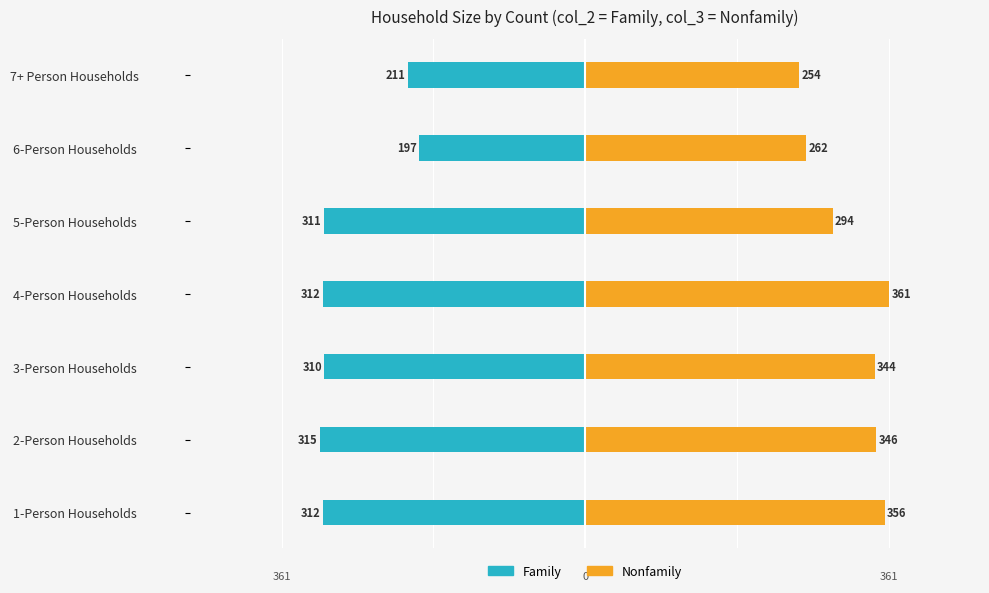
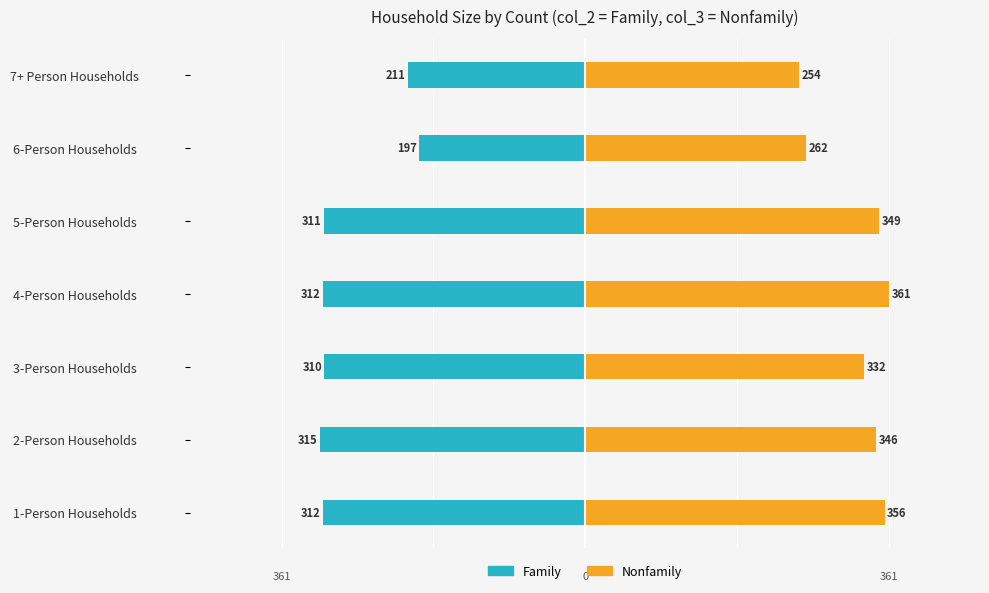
  {
    "Nonfamily": {
      "7+ Person Households": 254,
      "6-Person Households": 262,
-     "5-Person Households": 294,
+     "5-Person Households": 349,
      "4-Person Households": 361,
-     "3-Person Households": 344,
+     "3-Person Households": 332,
      "2-Person Households": 346,
      "1-Person Households": 356
    }
  }
